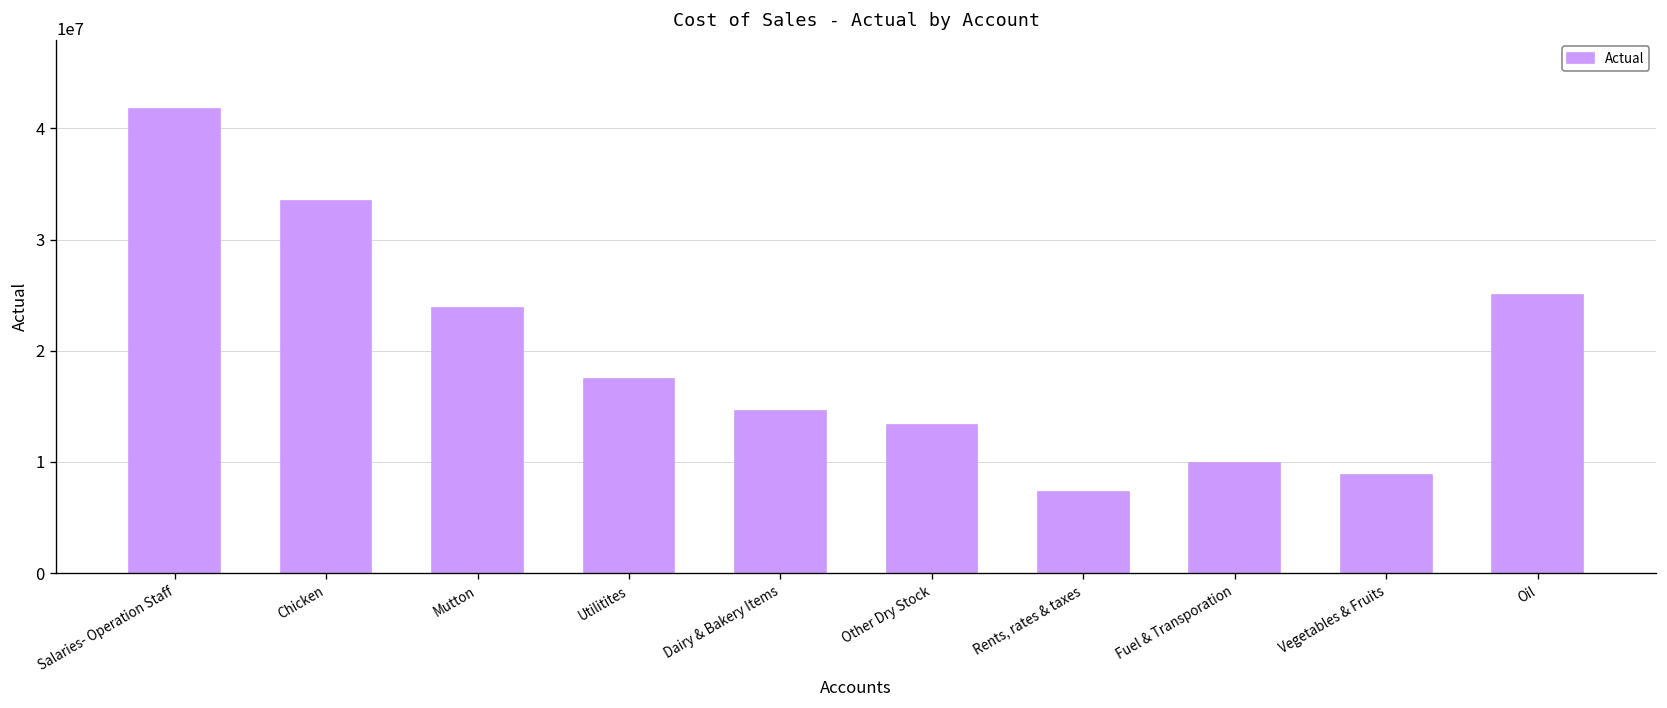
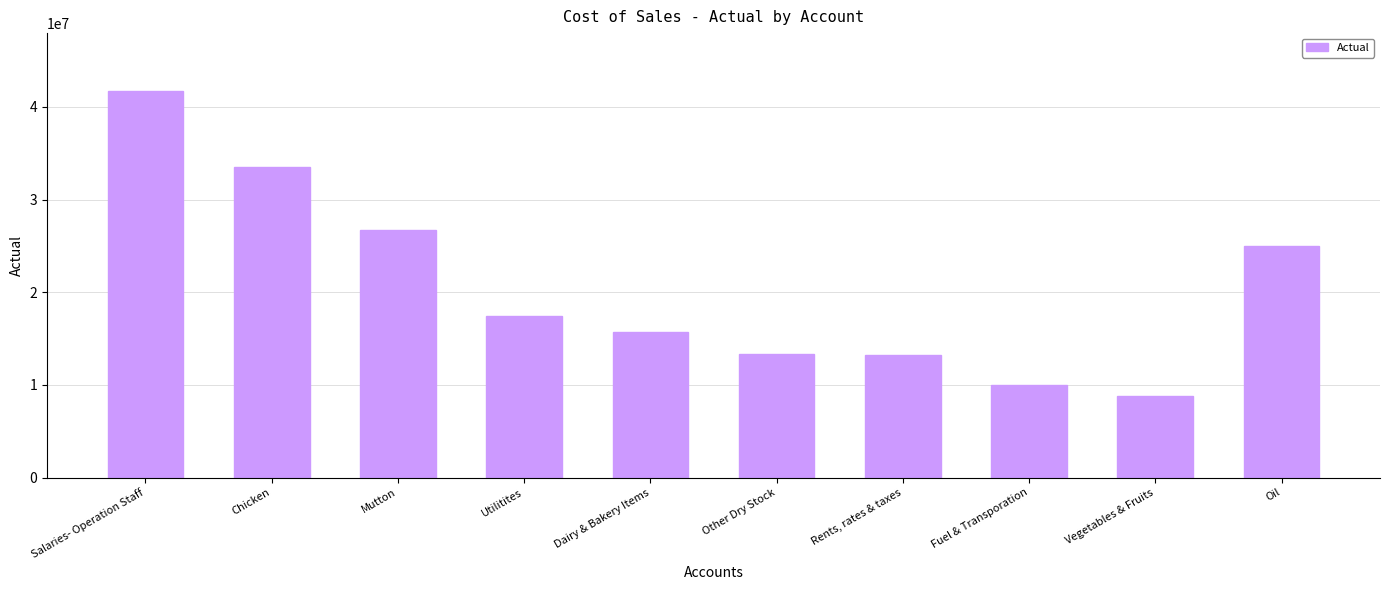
  {
    "Salaries- Operation Staff": 42000000,
    "Chicken": 34000000,
-   "Mutton": 24000000,
+   "Mutton": 27000000,
    "Utilitites": 17000000,
-   "Dairy & Bakery Items": 15000000,
+   "Dairy & Bakery Items": 16000000,
    "Other Dry Stock": 13000000,
-   "Rents, rates & taxes": 7000000,
+   "Rents, rates & taxes": 13000000,
    "Fuel & Transporation": 10000000,
    "Vegetables & Fruits": 9000000,
    "Oil": 25000000
  }
